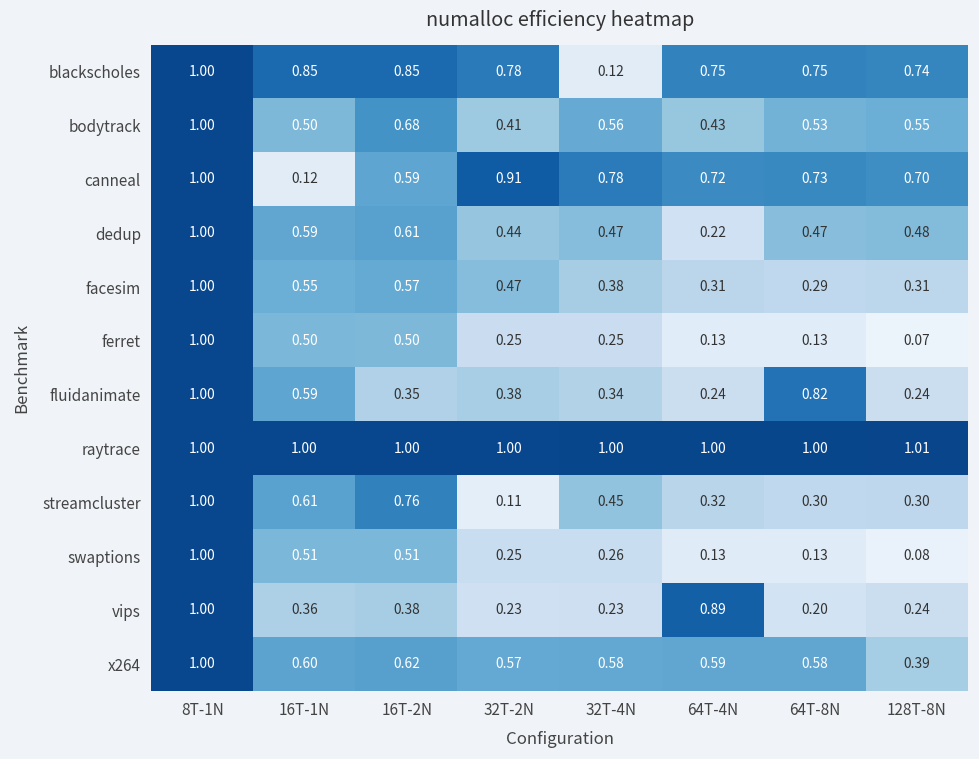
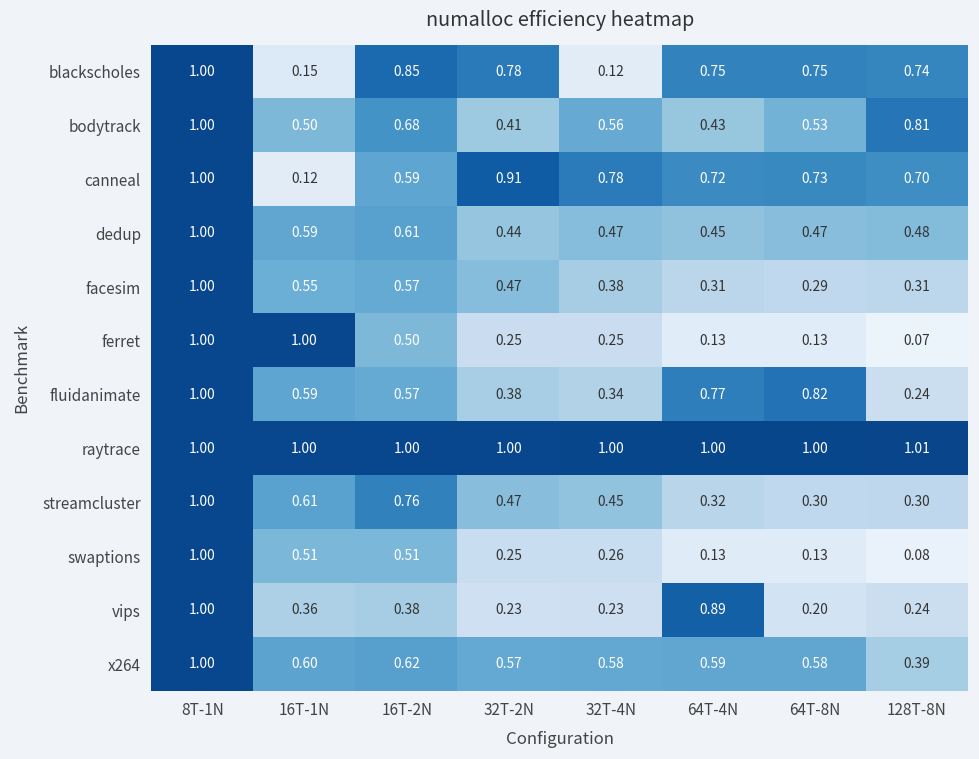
  {
    "blackscholes": {
      "8T-1N": 1.00,
-     "16T-1N": 0.85,
+     "16T-1N": 0.15,
      "16T-2N": 0.85,
      "32T-2N": 0.78,
      "32T-4N": 0.12,
      "64T-4N": 0.75,
      "64T-8N": 0.75,
      "128T-8N": 0.74
    },
    "bodytrack": {
      "8T-1N": 1.00,
      "16T-1N": 0.50,
      "16T-2N": 0.68,
      "32T-2N": 0.41,
      "32T-4N": 0.56,
      "64T-4N": 0.43,
      "64T-8N": 0.53,
-     "128T-8N": 0.55
+     "128T-8N": 0.81
    },
    "canneal": {
      "8T-1N": 1.00,
      "16T-1N": 0.12,
      "16T-2N": 0.59,
      "32T-2N": 0.91,
      "32T-4N": 0.78,
      "64T-4N": 0.72,
      "64T-8N": 0.73,
      "128T-8N": 0.70
    },
    "dedup": {
      "8T-1N": 1.00,
      "16T-1N": 0.59,
      "16T-2N": 0.61,
      "32T-2N": 0.44,
      "32T-4N": 0.47,
-     "64T-4N": 0.22,
+     "64T-4N": 0.45,
      "64T-8N": 0.47,
      "128T-8N": 0.48
    },
    "facesim": {
      "8T-1N": 1.00,
      "16T-1N": 0.55,
      "16T-2N": 0.57,
      "32T-2N": 0.47,
      "32T-4N": 0.38,
      "64T-4N": 0.31,
      "64T-8N": 0.29,
      "128T-8N": 0.31
    },
    "ferret": {
      "8T-1N": 1.00,
-     "16T-1N": 0.50,
+     "16T-1N": 1.00,
      "16T-2N": 0.50,
      "32T-2N": 0.25,
      "32T-4N": 0.25,
      "64T-4N": 0.13,
      "64T-8N": 0.13,
      "128T-8N": 0.07
    },
    "fluidanimate": {
      "8T-1N": 1.00,
      "16T-1N": 0.59,
-     "16T-2N": 0.35,
+     "16T-2N": 0.57,
      "32T-2N": 0.38,
      "32T-4N": 0.34,
-     "64T-4N": 0.24,
+     "64T-4N": 0.77,
      "64T-8N": 0.82,
      "128T-8N": 0.24
    },
    "raytrace": {
      "8T-1N": 1.00,
      "16T-1N": 1.00,
      "16T-2N": 1.00,
      "32T-2N": 1.00,
      "32T-4N": 1.00,
      "64T-4N": 1.00,
      "64T-8N": 1.00,
      "128T-8N": 1.01
    },
    "streamcluster": {
      "8T-1N": 1.00,
      "16T-1N": 0.61,
      "16T-2N": 0.76,
-     "32T-2N": 0.11,
+     "32T-2N": 0.47,
      "32T-4N": 0.45,
      "64T-4N": 0.32,
      "64T-8N": 0.30,
      "128T-8N": 0.30
    },
    "swaptions": {
      "8T-1N": 1.00,
      "16T-1N": 0.51,
      "16T-2N": 0.51,
      "32T-2N": 0.25,
      "32T-4N": 0.26,
      "64T-4N": 0.13,
      "64T-8N": 0.13,
      "128T-8N": 0.08
    },
    "vips": {
      "8T-1N": 1.00,
      "16T-1N": 0.36,
      "16T-2N": 0.38,
      "32T-2N": 0.23,
      "32T-4N": 0.23,
      "64T-4N": 0.89,
      "64T-8N": 0.20,
      "128T-8N": 0.24
    },
    "x264": {
      "8T-1N": 1.00,
      "16T-1N": 0.60,
      "16T-2N": 0.62,
      "32T-2N": 0.57,
      "32T-4N": 0.58,
      "64T-4N": 0.59,
      "64T-8N": 0.58,
      "128T-8N": 0.39
    }
  }
